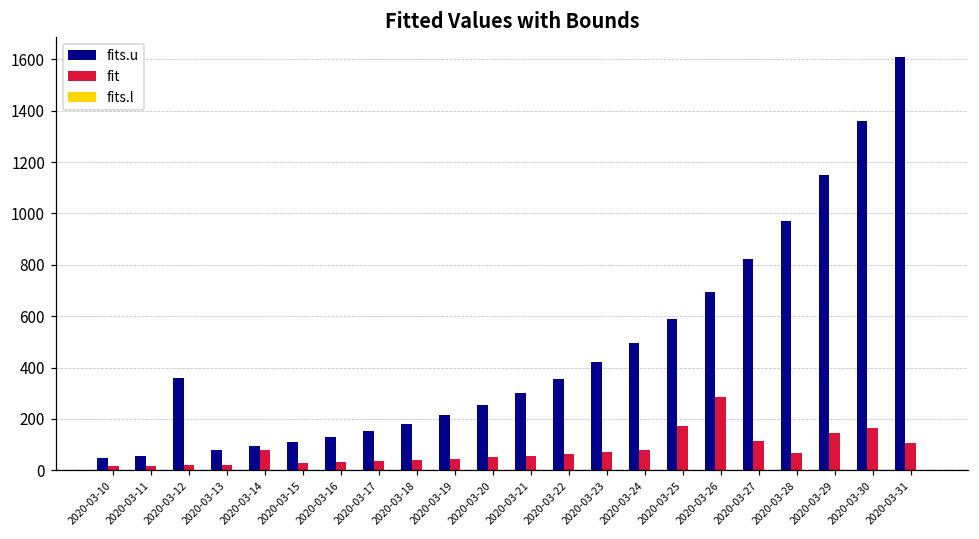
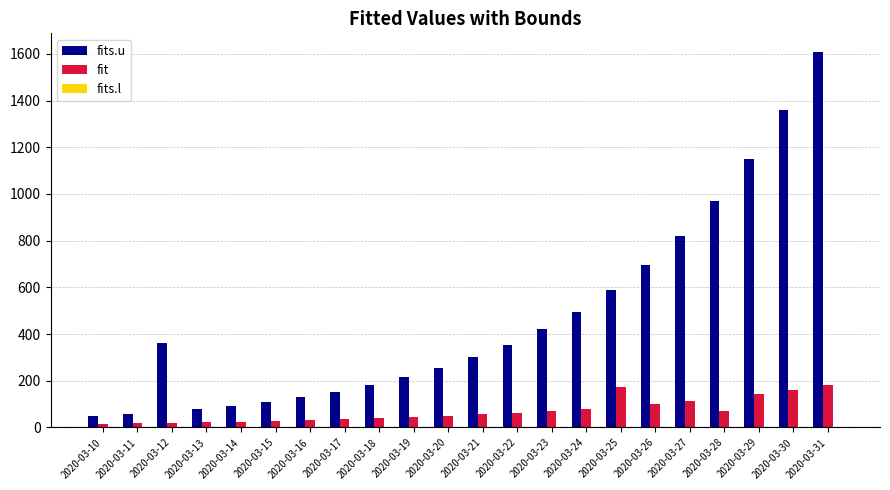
  {
    "fits.u": {
      "2020-03-10": 50,
      "2020-03-11": 60,
      "2020-03-12": 360,
      "2020-03-13": 80,
      "2020-03-14": 90,
      "2020-03-15": 110,
      "2020-03-16": 130,
      "2020-03-17": 150,
      "2020-03-18": 180,
      "2020-03-19": 210,
      "2020-03-20": 250,
      "2020-03-21": 300,
      "2020-03-22": 360,
      "2020-03-23": 420,
      "2020-03-24": 500,
      "2020-03-25": 590,
      "2020-03-26": 690,
      "2020-03-27": 820,
      "2020-03-28": 970,
      "2020-03-29": 1150,
      "2020-03-30": 1360,
      "2020-03-31": 1610
    },
    "fit": {
      "2020-03-10": 20,
      "2020-03-11": 20,
      "2020-03-12": 20,
      "2020-03-13": 20,
-     "2020-03-14": 80,
+     "2020-03-14": 20,
      "2020-03-15": 30,
      "2020-03-16": 30,
      "2020-03-17": 30,
      "2020-03-18": 40,
      "2020-03-19": 40,
      "2020-03-20": 50,
      "2020-03-21": 60,
      "2020-03-22": 60,
      "2020-03-23": 70,
      "2020-03-24": 80,
      "2020-03-25": 170,
-     "2020-03-26": 290,
+     "2020-03-26": 100,
      "2020-03-27": 110,
      "2020-03-28": 70,
      "2020-03-29": 140,
      "2020-03-30": 160,
-     "2020-03-31": 110
+     "2020-03-31": 180
    },
    "fits.l": {
      "2020-03-10": 0,
      "2020-03-11": 0,
      "2020-03-12": 0,
      "2020-03-13": 0,
      "2020-03-14": 0,
      "2020-03-15": 0,
      "2020-03-16": 0,
      "2020-03-17": 0,
      "2020-03-18": 0,
      "2020-03-19": 0,
      "2020-03-20": 0,
      "2020-03-21": 0,
      "2020-03-22": 0,
      "2020-03-23": 0,
      "2020-03-24": 0,
      "2020-03-25": 0,
      "2020-03-26": 0,
      "2020-03-27": 0,
      "2020-03-28": 0,
      "2020-03-29": 0,
      "2020-03-30": 0,
      "2020-03-31": 0
    }
  }
